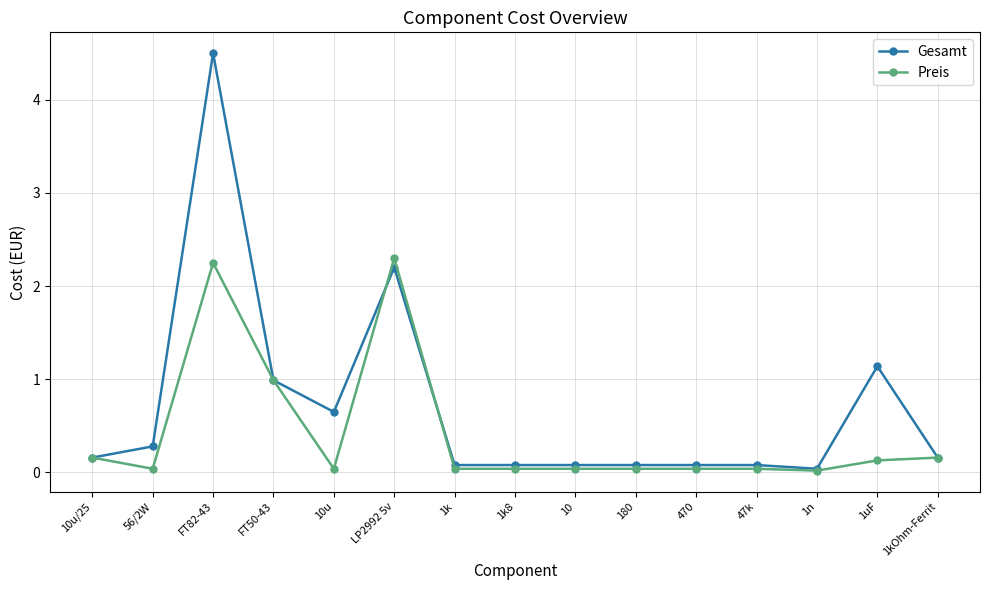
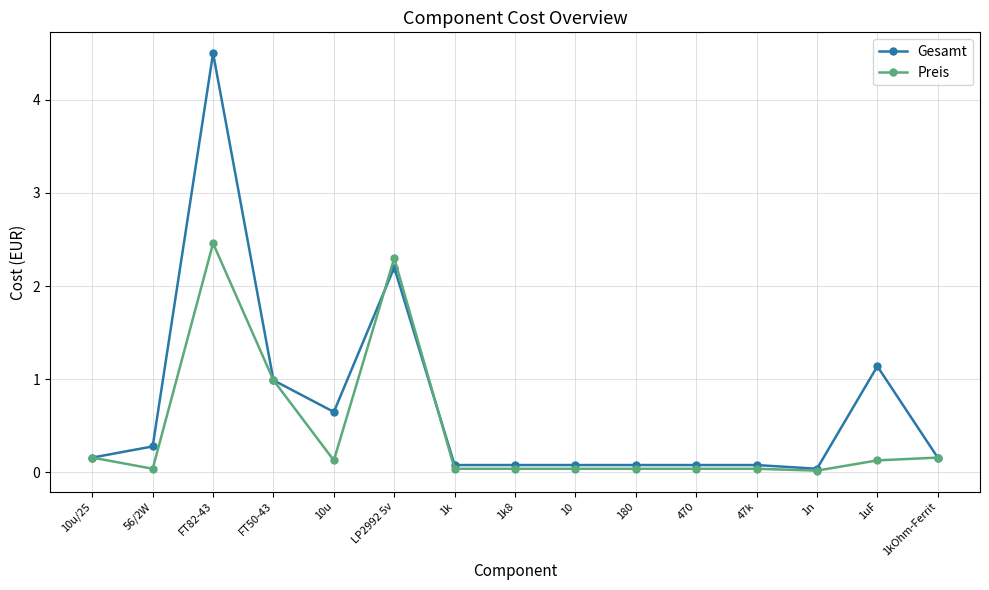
  {
    "Gesamt": {
      "56/2W": 0.3,
      "FT82-43": 4.5,
      "10u": 0.7,
      "LP2992 5v": 2.2,
      "1k": 0.1,
      "1k8": 0.1,
      "10": 0.1,
      "180": 0.1,
      "470": 0.1,
      "47k": 0.1,
      "1uF": 1.1
    },
    "Preis": {
      "56/2W": 0.0,
-     "FT82-43": 2.3,
-     "10u": 0.0,
+     "FT82-43": 2.5,
+     "10u": 0.1,
      "LP2992 5v": 2.3,
      "1k": 0.0,
      "1k8": 0.0,
      "10": 0.0,
      "180": 0.0,
      "470": 0.0,
      "47k": 0.0,
      "1uF": 0.1
    }
  }
